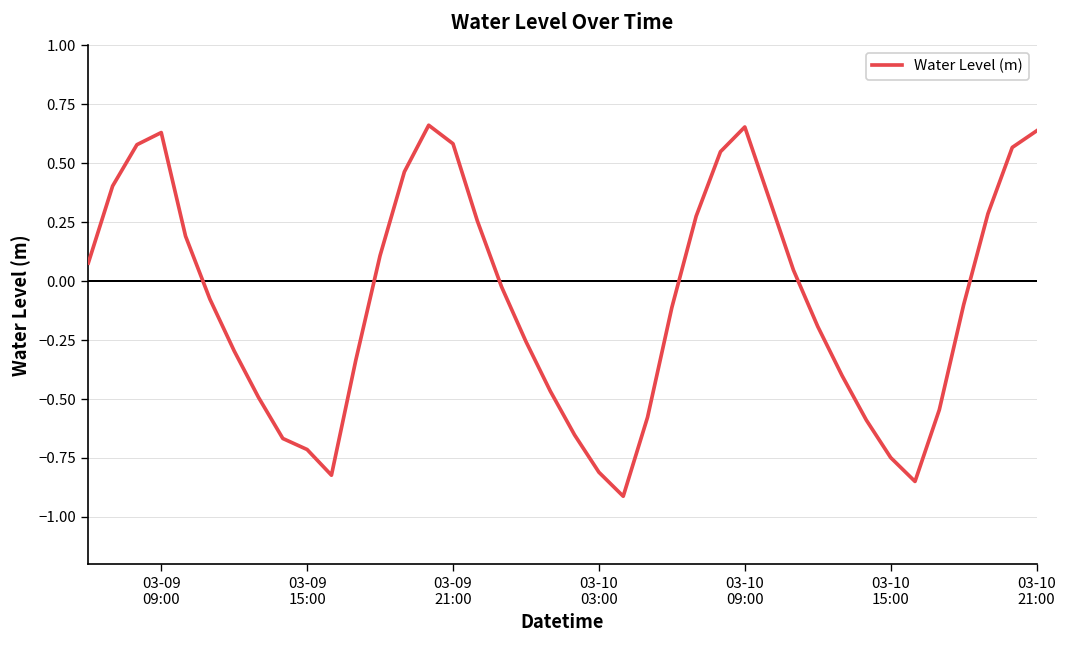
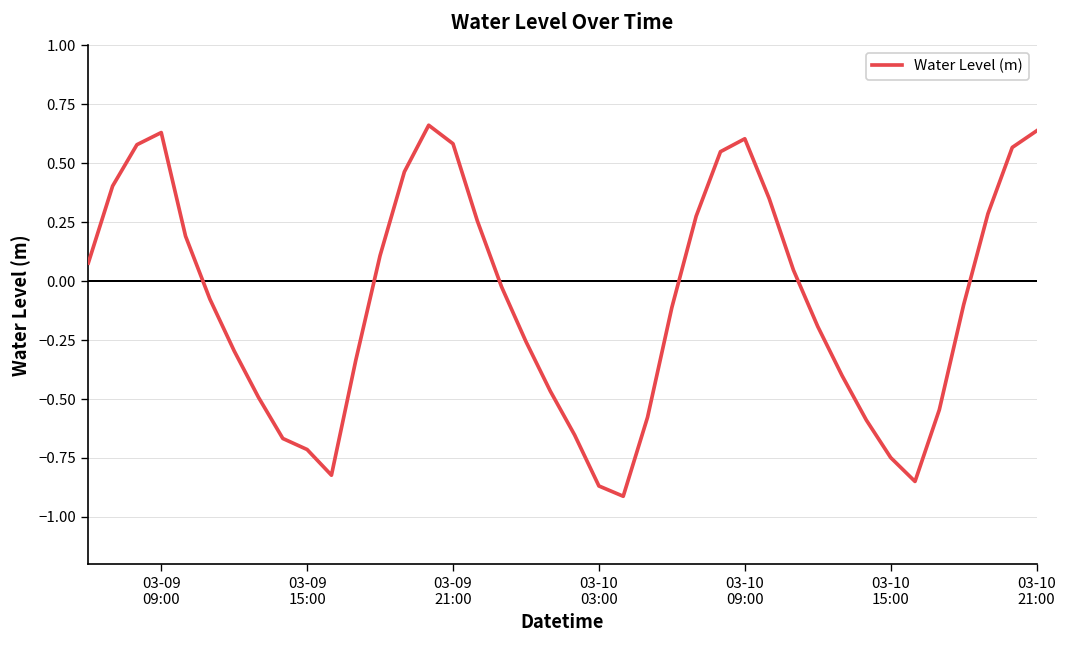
  {
    "03-09 09:00": 0.63,
    "03-09 15:00": -0.71,
    "03-09 21:00": 0.58,
-   "03-10 03:00": -0.81,
-   "03-10 09:00": 0.65,
+   "03-10 03:00": -0.87,
+   "03-10 09:00": 0.60,
    "03-10 15:00": -0.75,
    "03-10 21:00": 0.64
  }
